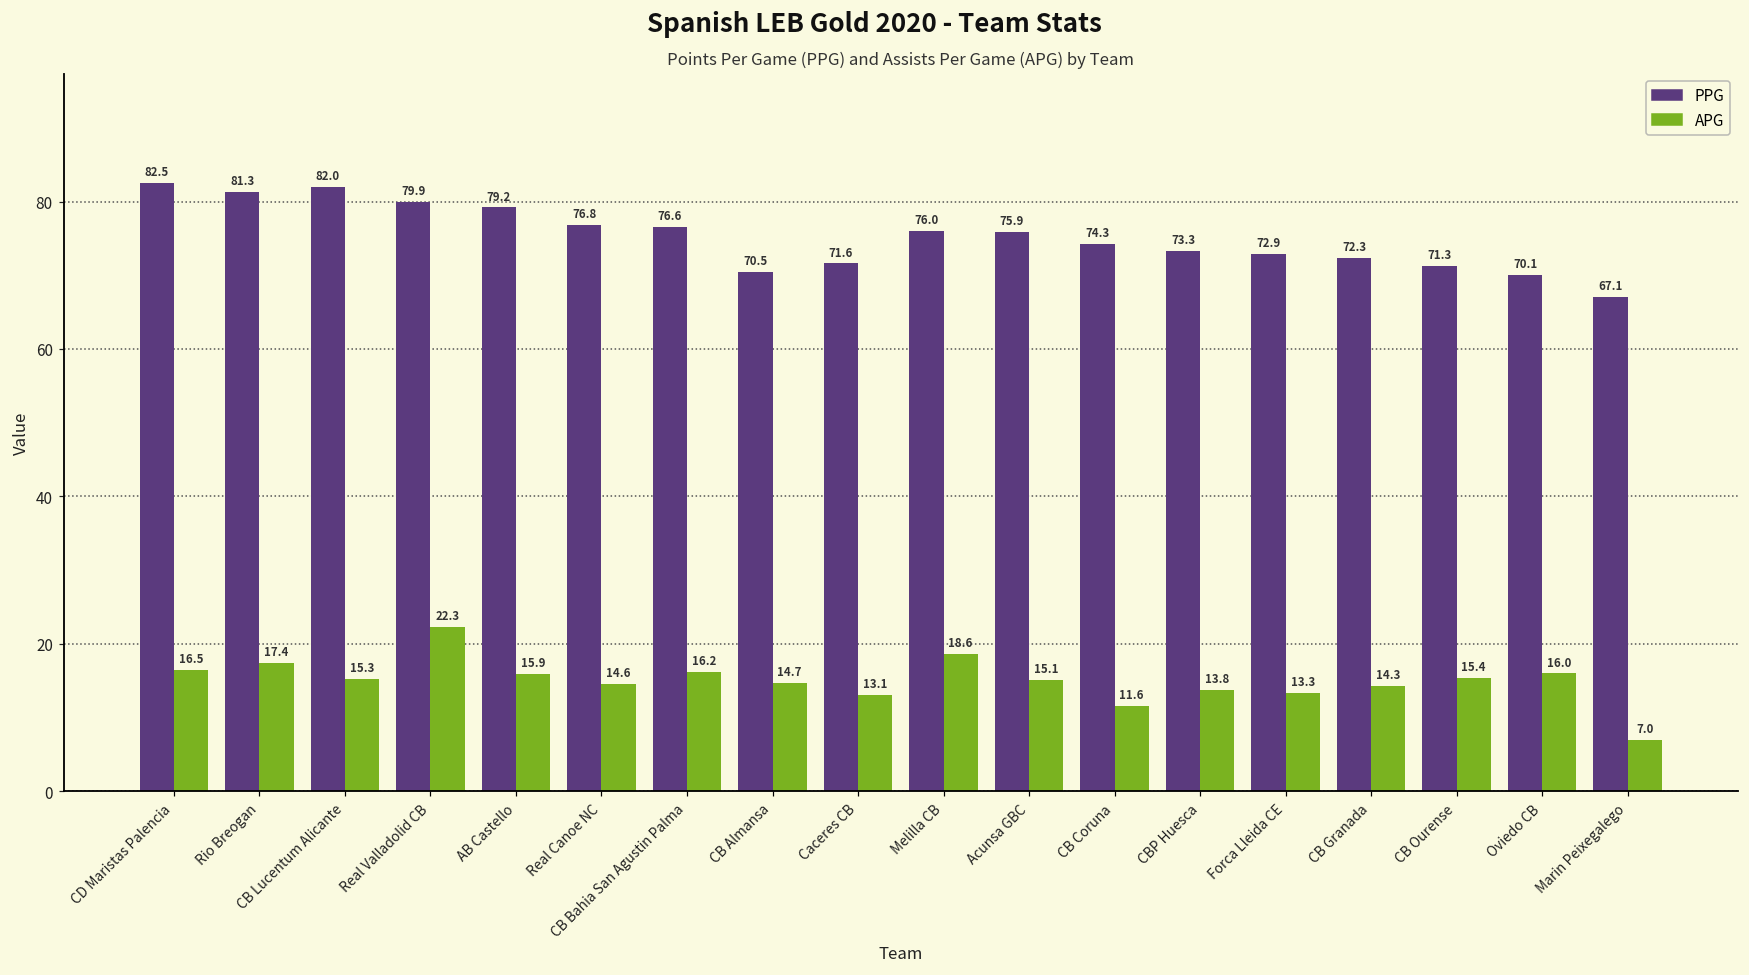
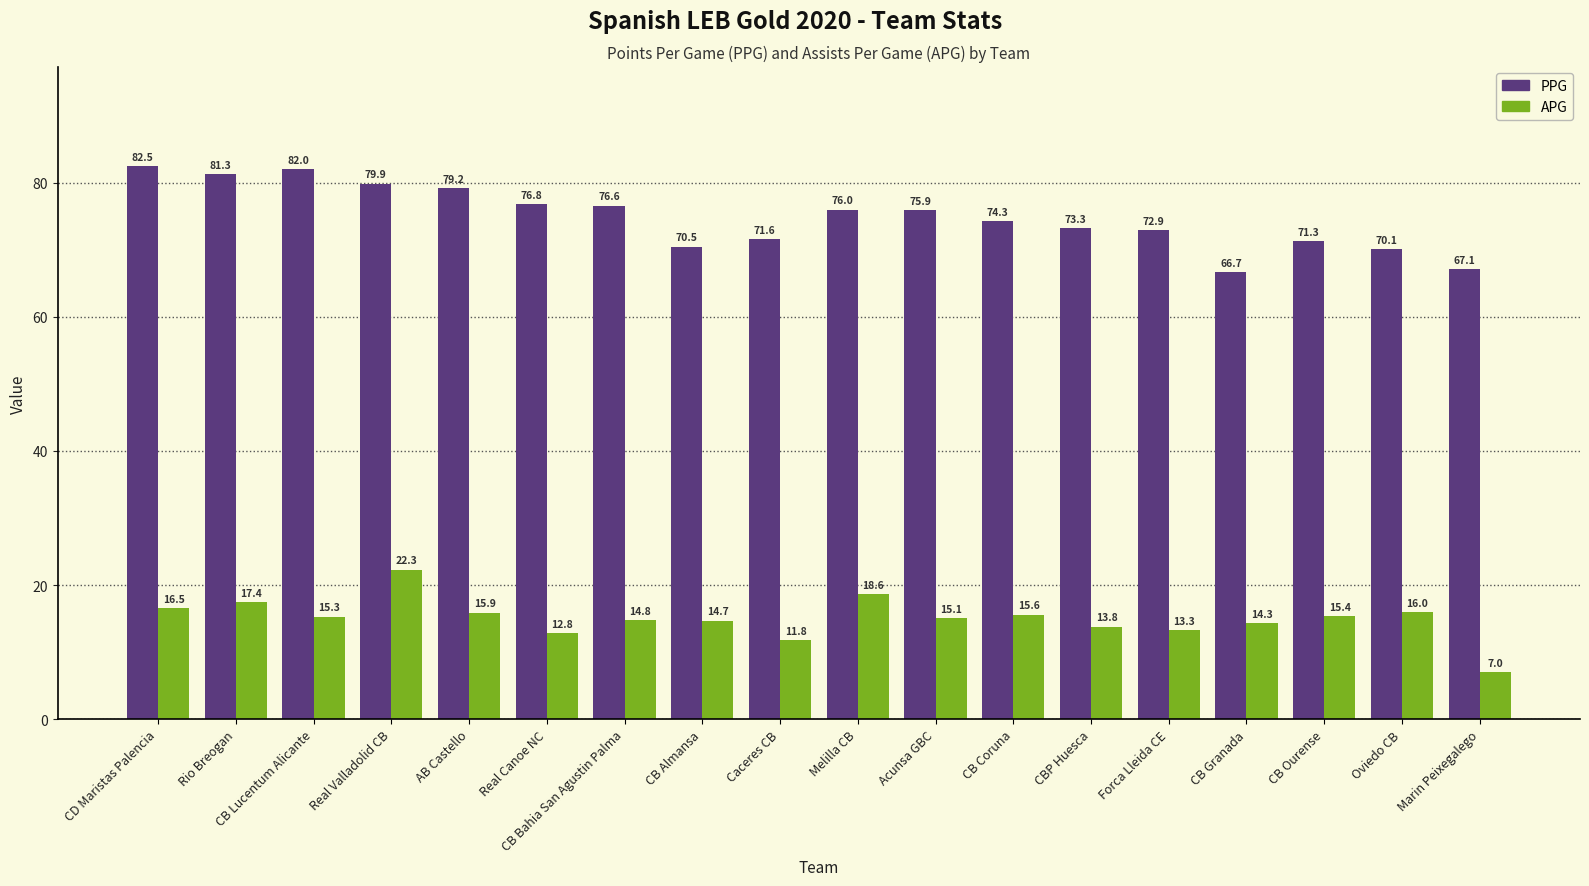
  {
    "PPG": {
      "CD Maristas Palencia": 82.5,
      "Rio Breogan": 81.3,
      "CB Lucentum Alicante": 82.0,
      "Real Valladolid CB": 79.9,
      "AB Castello": 79.2,
      "Real Canoe NC": 76.8,
      "CB Bahia San Agustin Palma": 76.6,
      "CB Almansa": 70.5,
      "Caceres CB": 71.6,
      "Melilla CB": 76.0,
      "Acunsa GBC": 75.9,
      "CB Coruna": 74.3,
      "CBP Huesca": 73.3,
      "Forca Lleida CE": 72.9,
-     "CB Granada": 72.3,
+     "CB Granada": 66.7,
      "CB Ourense": 71.3,
      "Oviedo CB": 70.1,
      "Marin Peixegalego": 67.1
    },
    "APG": {
      "CD Maristas Palencia": 16.5,
      "Rio Breogan": 17.4,
      "CB Lucentum Alicante": 15.3,
      "Real Valladolid CB": 22.3,
      "AB Castello": 15.9,
-     "Real Canoe NC": 14.6,
-     "CB Bahia San Agustin Palma": 16.2,
+     "Real Canoe NC": 12.8,
+     "CB Bahia San Agustin Palma": 14.8,
      "CB Almansa": 14.7,
-     "Caceres CB": 13.1,
+     "Caceres CB": 11.8,
      "Melilla CB": 18.6,
      "Acunsa GBC": 15.1,
-     "CB Coruna": 11.6,
+     "CB Coruna": 15.6,
      "CBP Huesca": 13.8,
      "Forca Lleida CE": 13.3,
      "CB Granada": 14.3,
      "CB Ourense": 15.4,
      "Oviedo CB": 16.0,
      "Marin Peixegalego": 7.0
    }
  }
